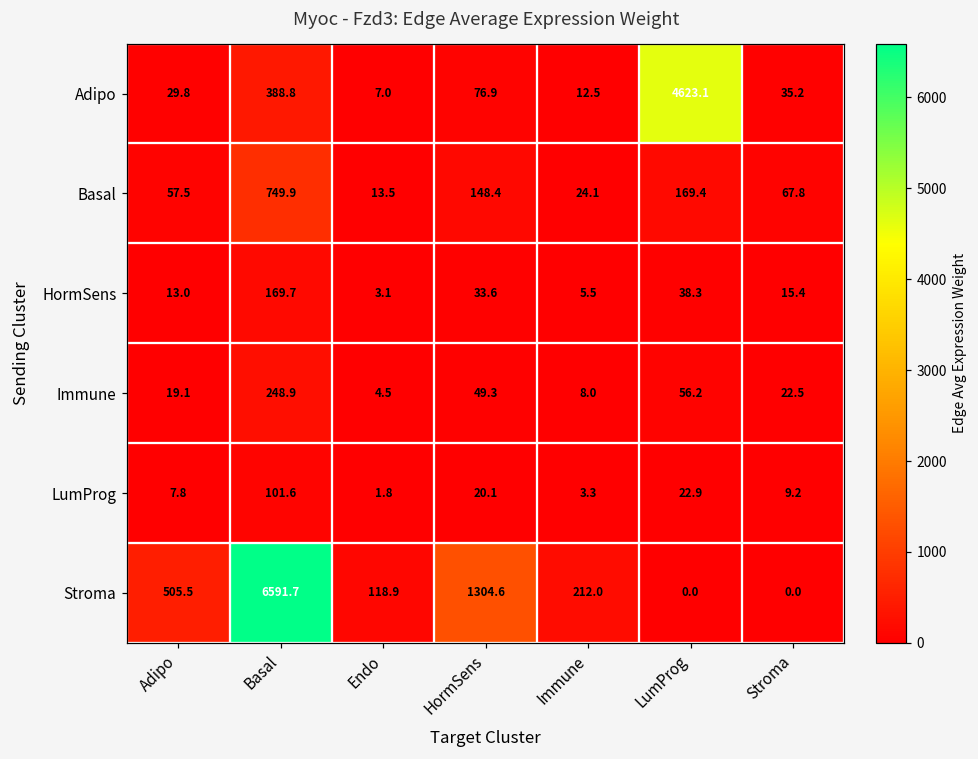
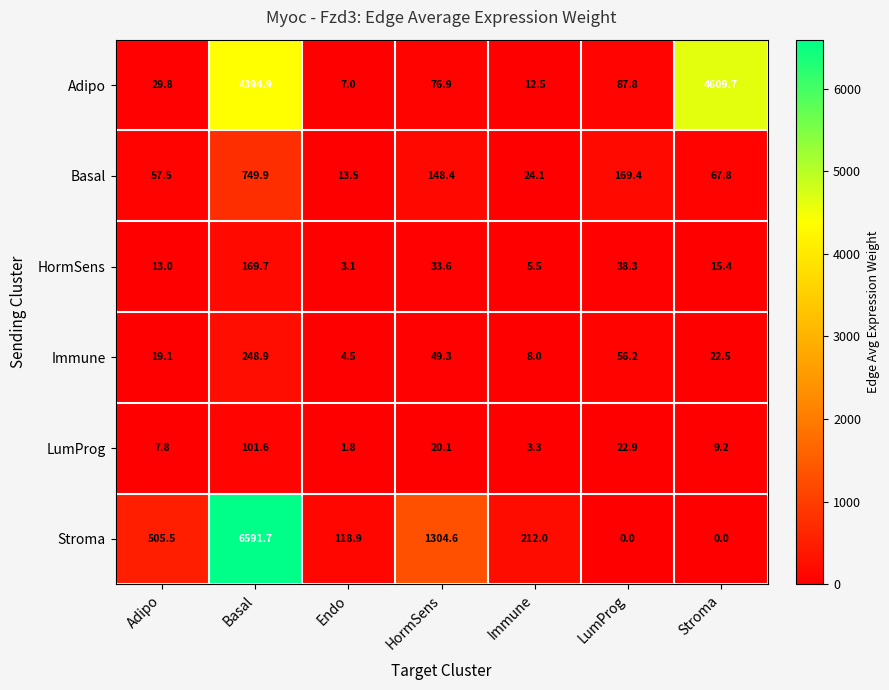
  {
    "Adipo": {
      "Adipo": 29.8,
-     "Basal": 388.8,
+     "Basal": 4394.9,
      "Endo": 7.0,
      "HormSens": 76.9,
      "Immune": 12.5,
-     "LumProg": 4623.1,
-     "Stroma": 35.2
+     "LumProg": 87.8,
+     "Stroma": 4609.7
    },
    "Basal": {
      "Adipo": 57.5,
      "Basal": 749.9,
      "Endo": 13.5,
      "HormSens": 148.4,
      "Immune": 24.1,
      "LumProg": 169.4,
      "Stroma": 67.8
    },
    "HormSens": {
      "Adipo": 13.0,
      "Basal": 169.7,
      "Endo": 3.1,
      "HormSens": 33.6,
      "Immune": 5.5,
      "LumProg": 38.3,
      "Stroma": 15.4
    },
    "Immune": {
      "Adipo": 19.1,
      "Basal": 248.9,
      "Endo": 4.5,
      "HormSens": 49.3,
      "Immune": 8.0,
      "LumProg": 56.2,
      "Stroma": 22.5
    },
    "LumProg": {
      "Adipo": 7.8,
      "Basal": 101.6,
      "Endo": 1.8,
      "HormSens": 20.1,
      "Immune": 3.3,
      "LumProg": 22.9,
      "Stroma": 9.2
    },
    "Stroma": {
      "Adipo": 505.5,
      "Basal": 6591.7,
      "Endo": 118.9,
      "HormSens": 1304.6,
      "Immune": 212.0,
      "LumProg": 0.0,
      "Stroma": 0.0
    }
  }
